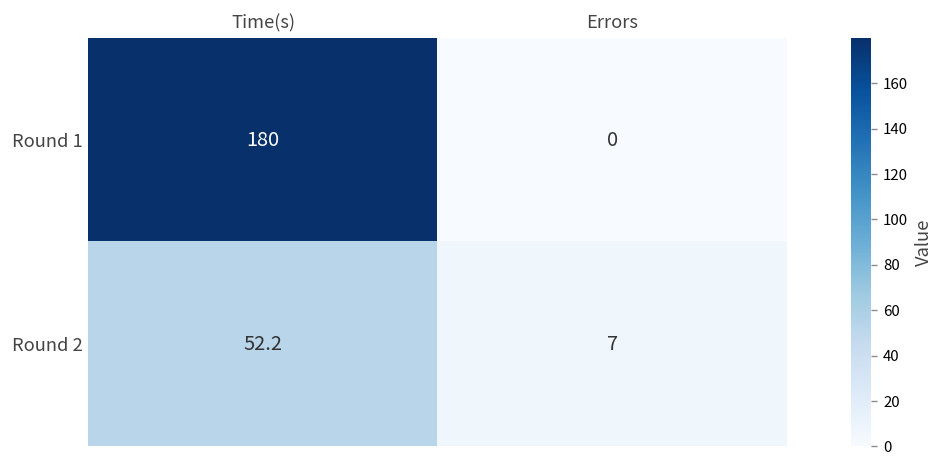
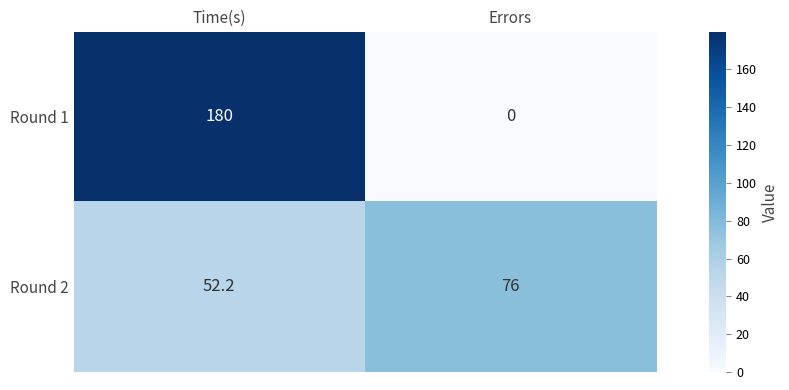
  {
    "Round 1": {
      "Time(s)": 180,
      "Errors": 0
    },
    "Round 2": {
      "Time(s)": 52.2,
-     "Errors": 7
+     "Errors": 76
    }
  }
